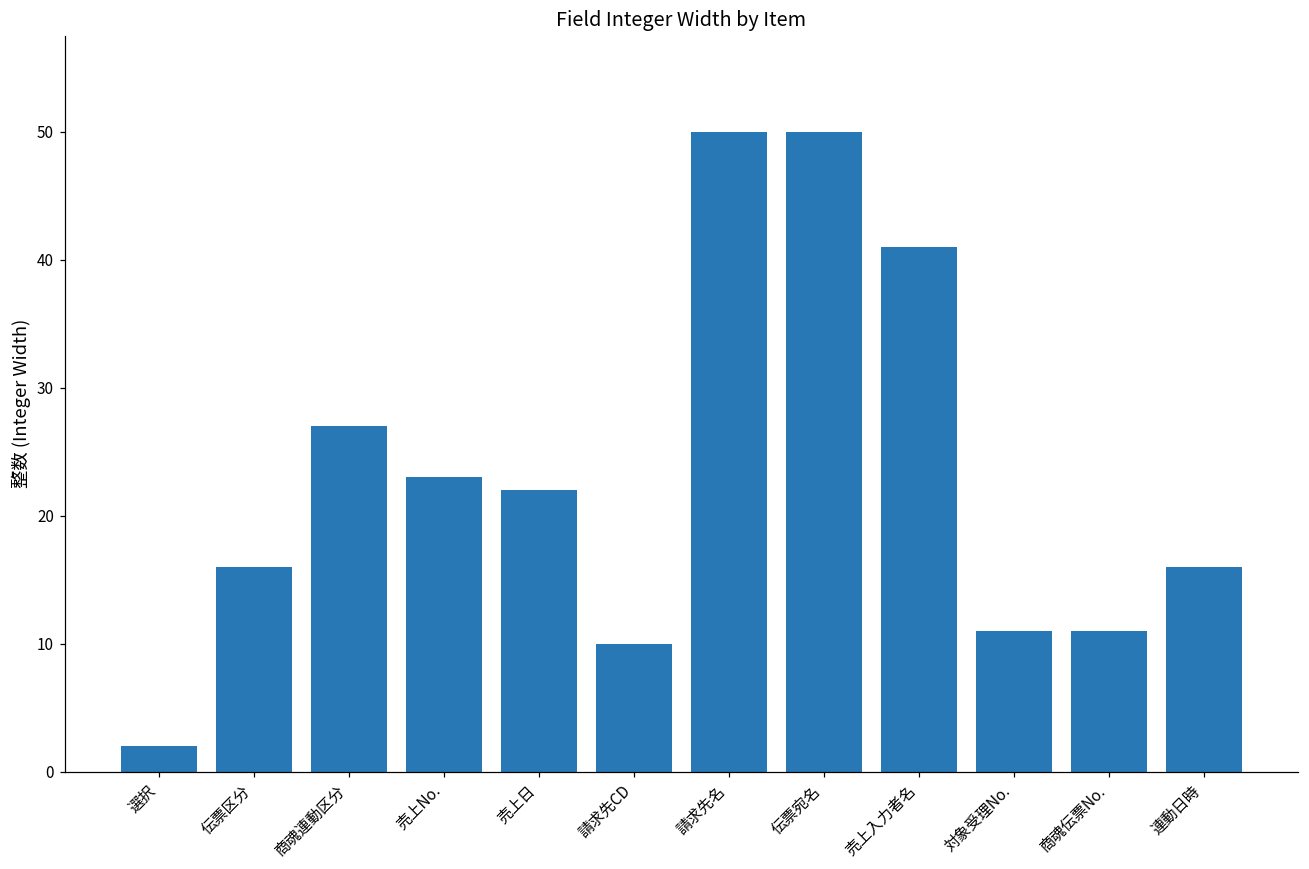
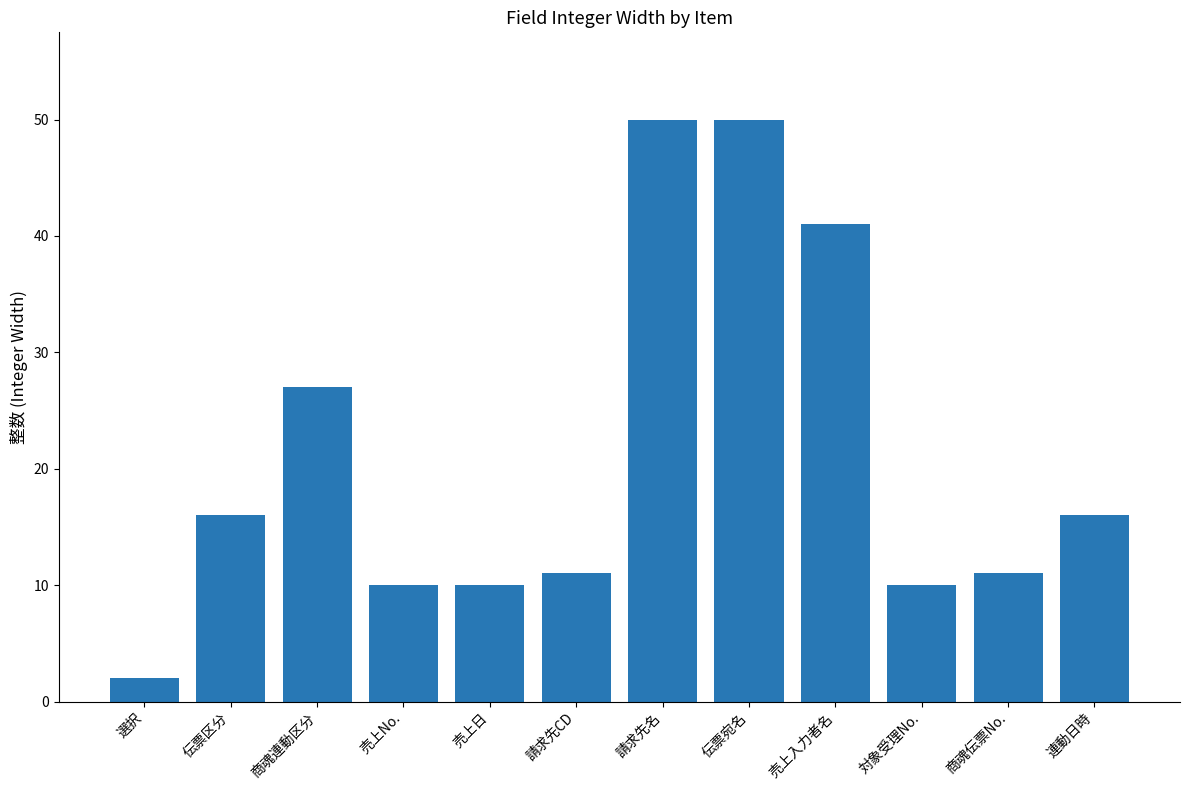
  {
    "選択": 2,
    "伝票区分": 16,
    "商魂連動区分": 27,
-   "売上No.": 23,
-   "売上日": 22,
-   "請求先CD": 10,
+   "売上No.": 10,
+   "売上日": 10,
+   "請求先CD": 11,
    "請求先名": 50,
    "伝票宛名": 50,
    "売上入力者名": 41,
-   "対象受理No.": 11,
+   "対象受理No.": 10,
    "商魂伝票No.": 11,
    "連動日時": 16
  }
